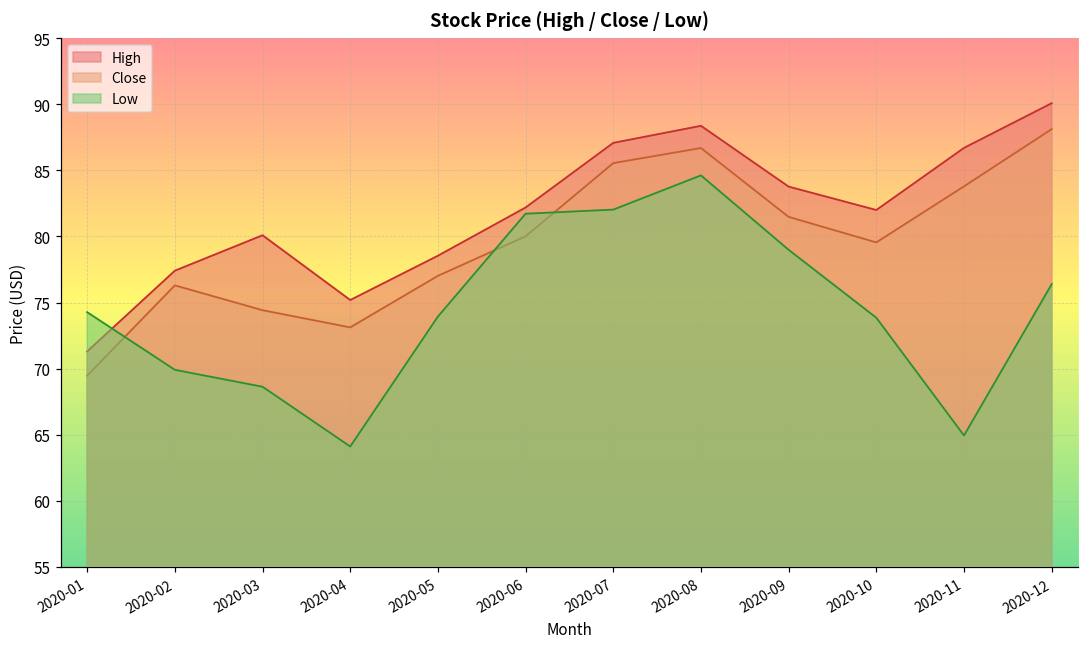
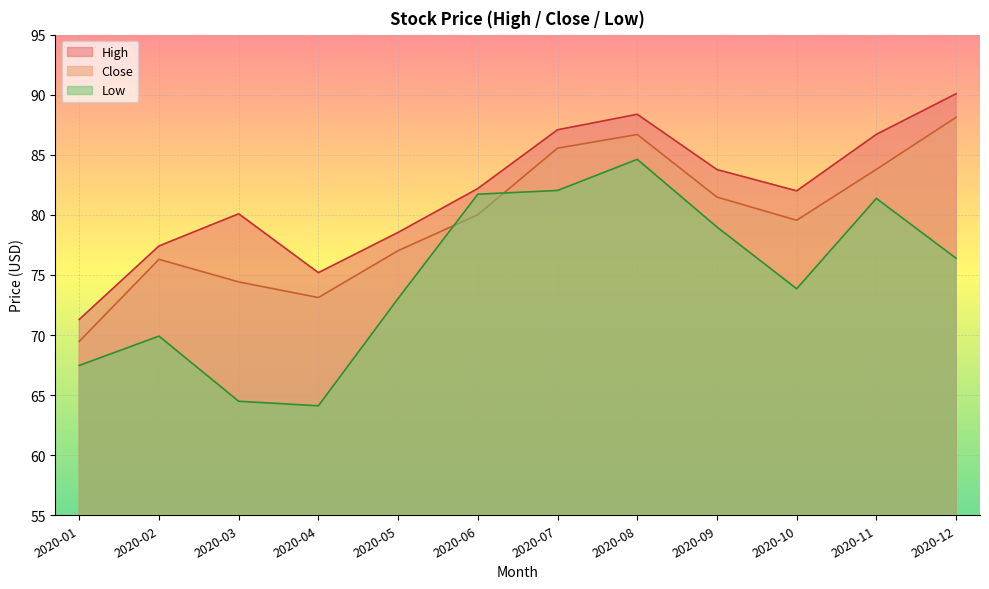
  {
    "Low": {
-     "2020-01": 74.3,
+     "2020-01": 67.5,
      "2020-02": 69.9,
-     "2020-03": 68.6,
+     "2020-03": 64.5,
      "2020-04": 64.1,
-     "2020-05": 73.9,
+     "2020-05": 73.0,
      "2020-06": 81.7,
      "2020-07": 82.0,
      "2020-08": 84.6,
      "2020-09": 79.0,
      "2020-10": 73.9,
-     "2020-11": 64.9,
+     "2020-11": 81.4,
      "2020-12": 76.4
    }
  }
